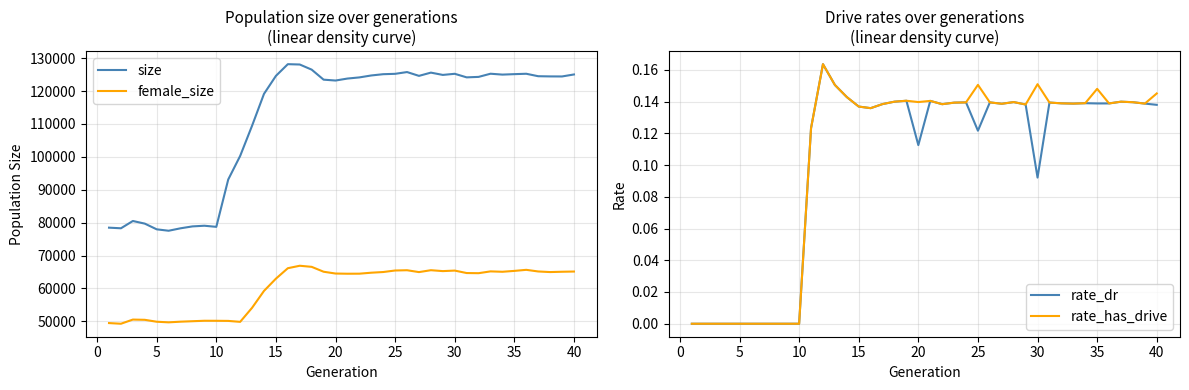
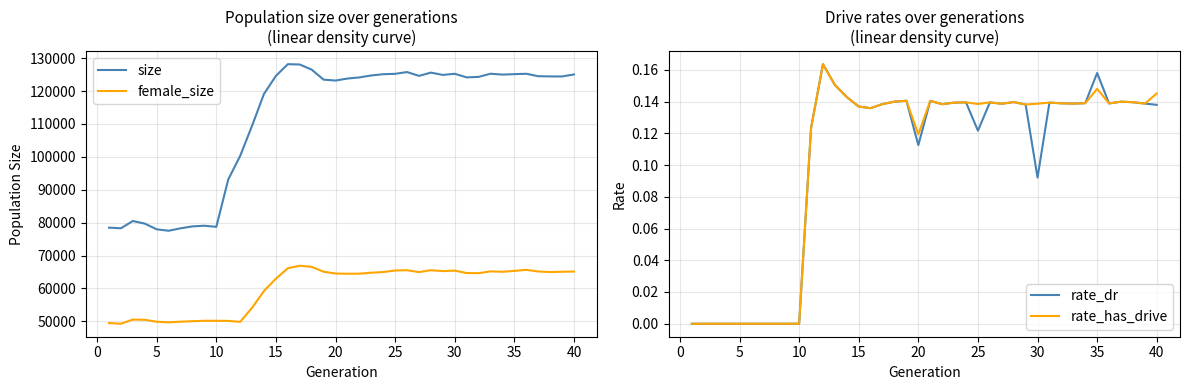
  {
    "Population size over generations (linear density curve)": {
      "size": {
        "5": 78000,
        "10": 79000,
        "15": 125000,
        "20": 123000,
        "25": 125000,
        "30": 125000,
        "35": 125000,
        "40": 125000
      },
      "female_size": {
        "5": 50000,
        "10": 50000,
        "15": 63000,
        "20": 65000,
        "25": 65000,
        "30": 65000,
        "35": 65000,
        "40": 65000
      }
    },
    "Drive rates over generations (linear density curve)": {
      "rate_dr": {
        "20": 0.113,
        "25": 0.122,
        "30": 0.092,
-       "35": 0.139,
+       "35": 0.158,
        "40": 0.138
      },
      "rate_has_drive": {
-       "20": 0.140,
-       "25": 0.150,
-       "30": 0.151,
+       "20": 0.119,
+       "25": 0.138,
+       "30": 0.139,
        "35": 0.148,
        "40": 0.145
      }
    }
  }
